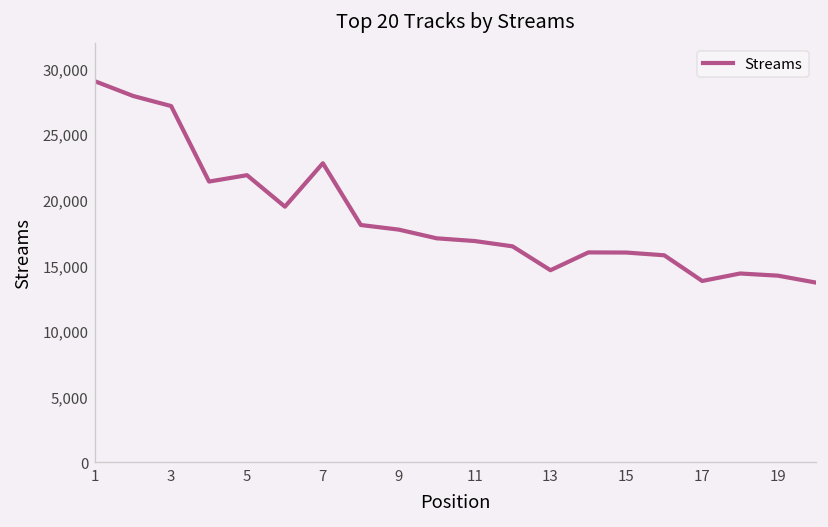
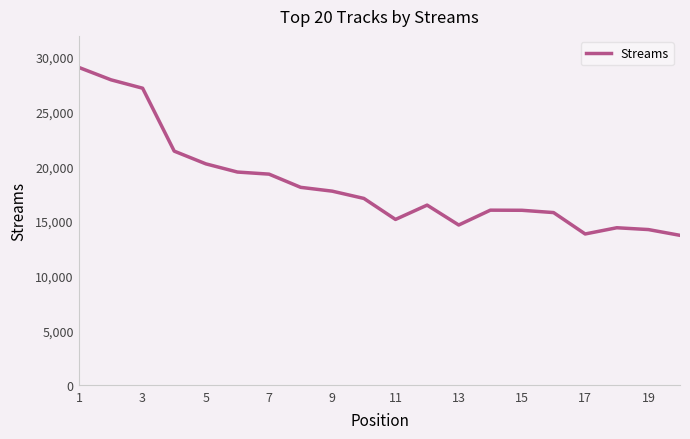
  {
    "1": "29,000",
    "3": "27,100",
-   "5": "21,900",
-   "7": "22,800",
+   "5": "20,200",
+   "7": "19,300",
    "9": "17,700",
-   "11": "16,900",
+   "11": "15,100",
    "13": "14,600",
    "15": "16,000",
    "17": "13,800",
    "19": "14,200"
  }
